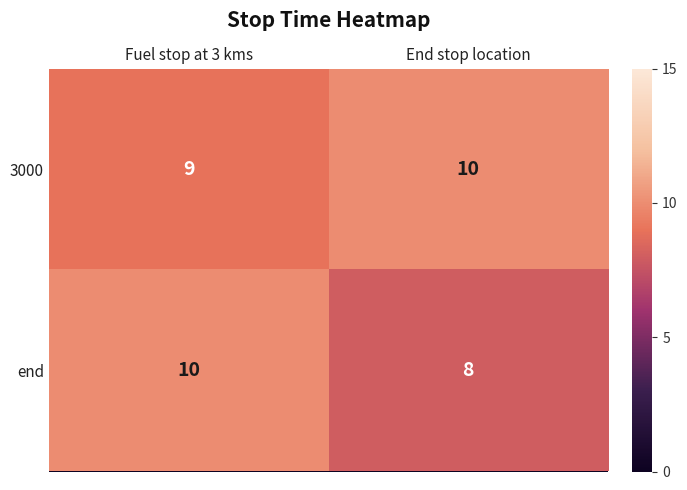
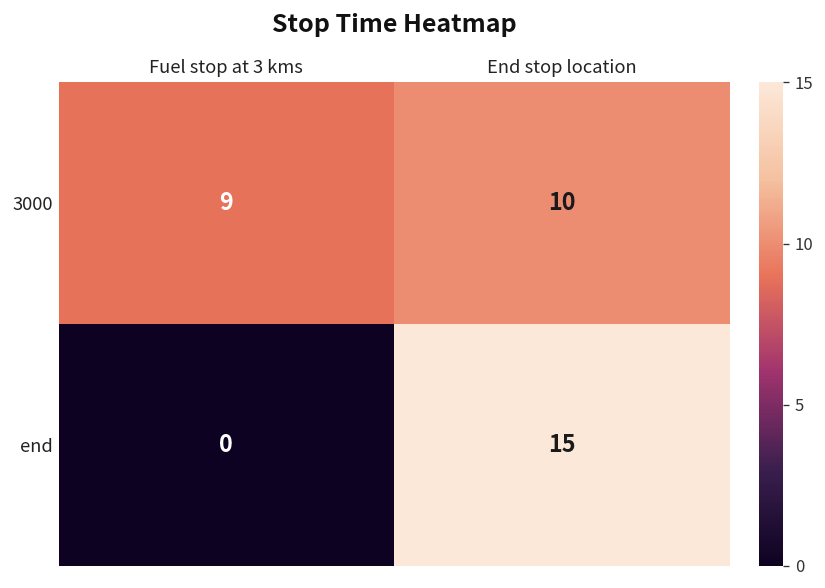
  {
    "3000": {
      "Fuel stop at 3 kms": 9,
      "End stop location": 10
    },
    "end": {
-     "Fuel stop at 3 kms": 10,
-     "End stop location": 8
+     "Fuel stop at 3 kms": 0,
+     "End stop location": 15
    }
  }
